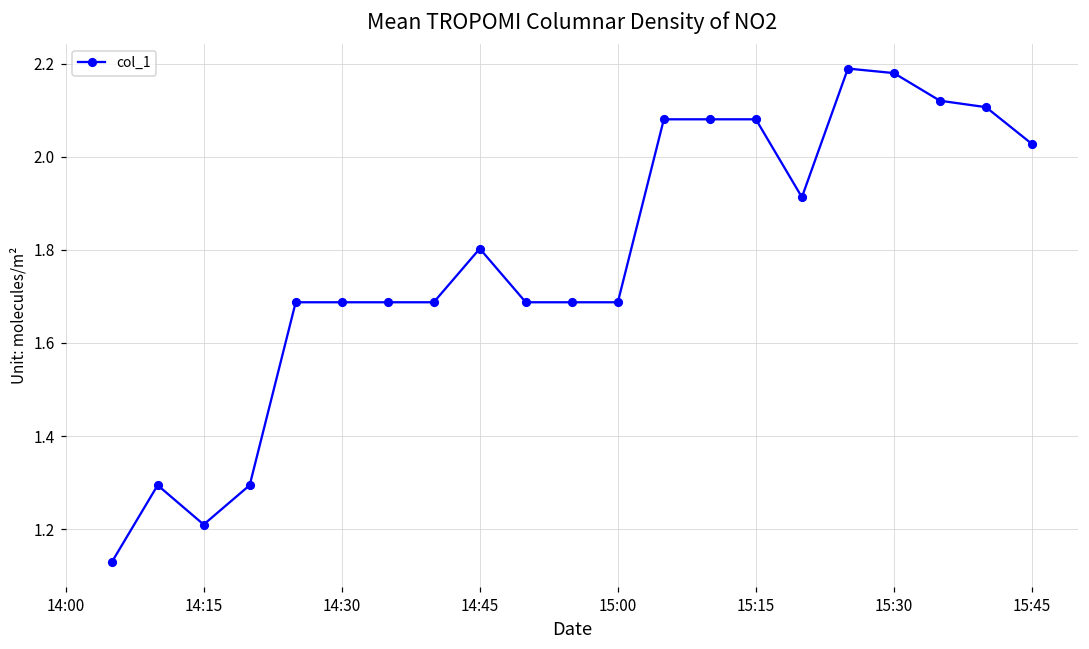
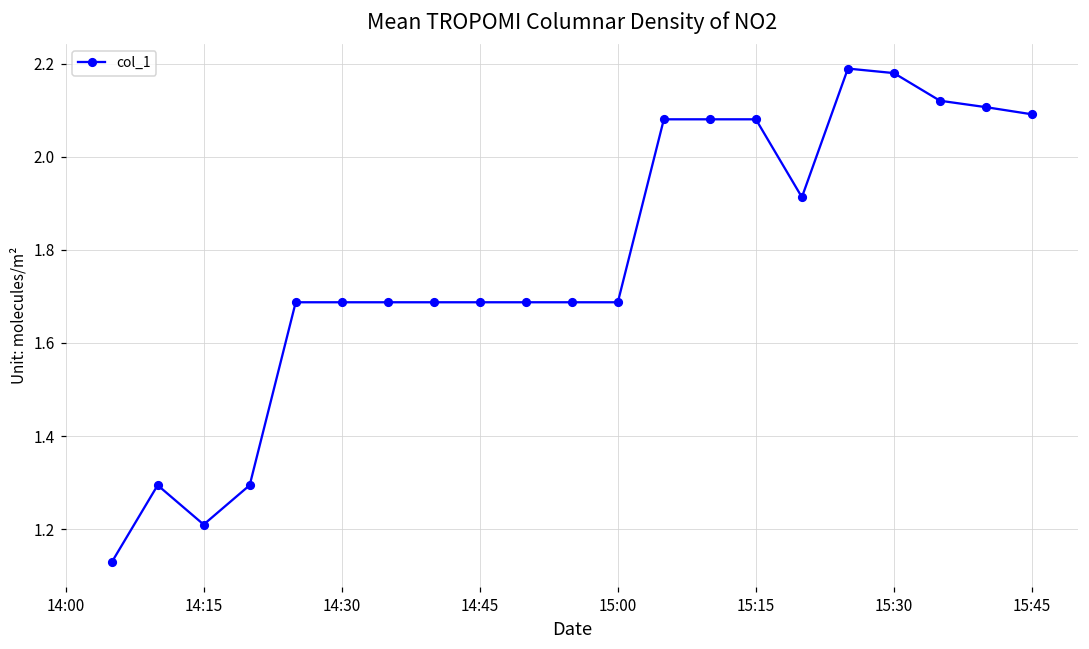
  {
    "14:15": 1.21,
    "14:30": 1.69,
-   "14:45": 1.80,
+   "14:45": 1.69,
    "15:00": 1.69,
    "15:15": 2.08,
    "15:30": 2.18,
-   "15:45": 2.03
+   "15:45": 2.09
  }
